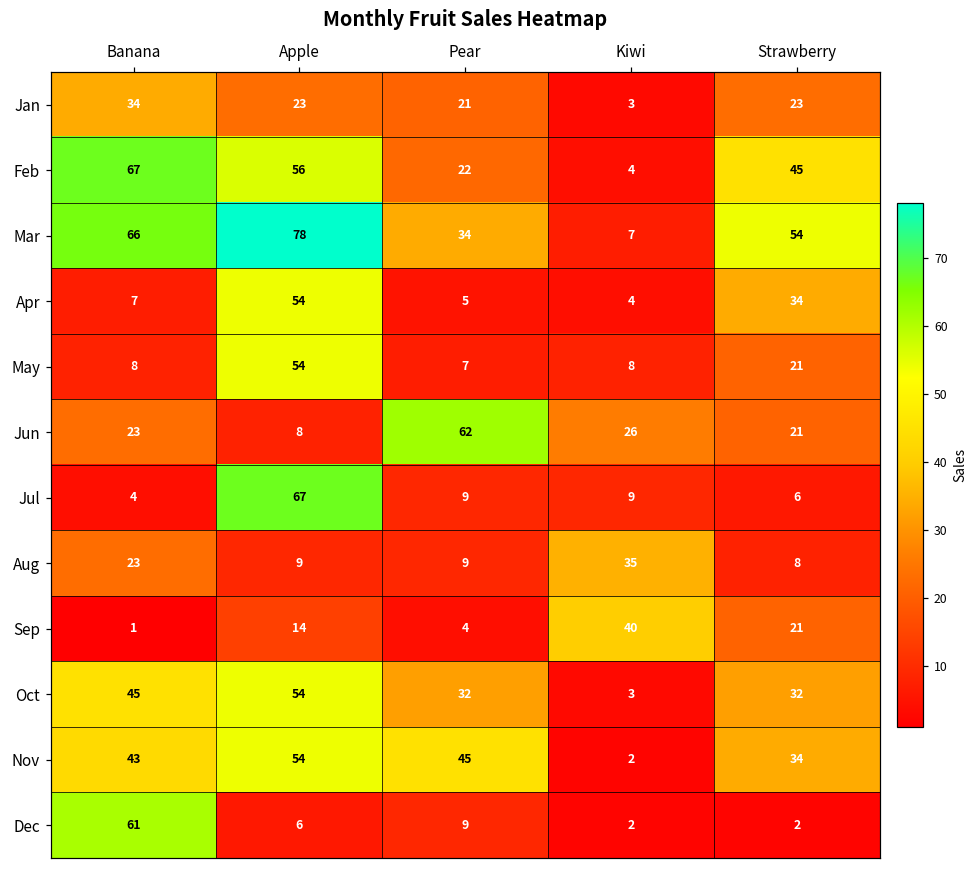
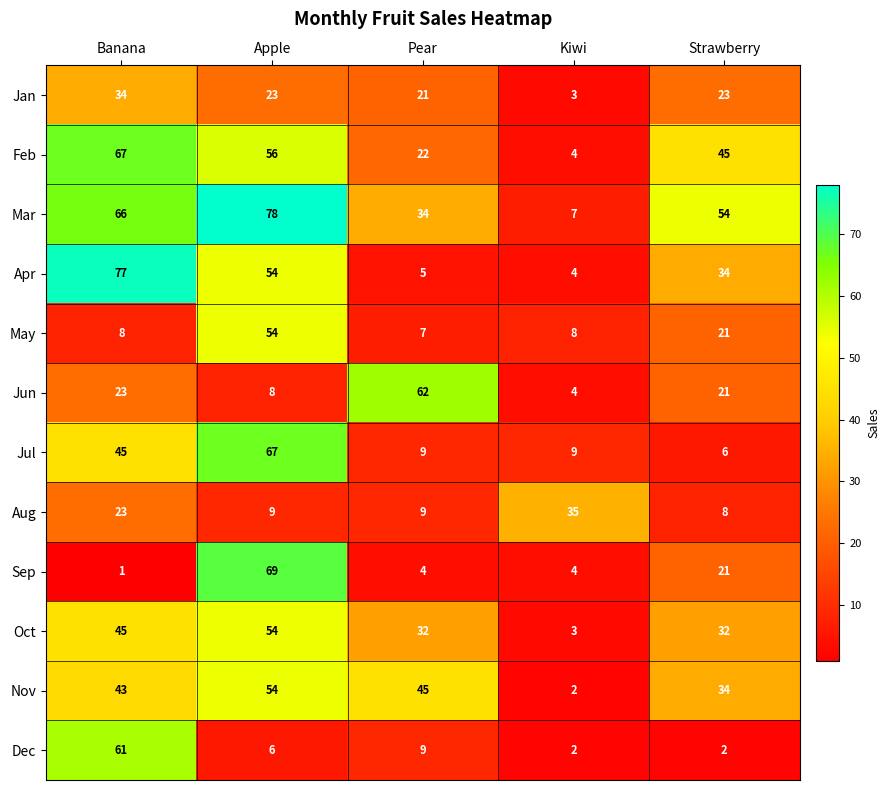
  {
    "Jan": {
      "Banana": 34,
      "Apple": 23,
      "Pear": 21,
      "Kiwi": 3,
      "Strawberry": 23
    },
    "Feb": {
      "Banana": 67,
      "Apple": 56,
      "Pear": 22,
      "Kiwi": 4,
      "Strawberry": 45
    },
    "Mar": {
      "Banana": 66,
      "Apple": 78,
      "Pear": 34,
      "Kiwi": 7,
      "Strawberry": 54
    },
    "Apr": {
-     "Banana": 7,
+     "Banana": 77,
      "Apple": 54,
      "Pear": 5,
      "Kiwi": 4,
      "Strawberry": 34
    },
    "May": {
      "Banana": 8,
      "Apple": 54,
      "Pear": 7,
      "Kiwi": 8,
      "Strawberry": 21
    },
    "Jun": {
      "Banana": 23,
      "Apple": 8,
      "Pear": 62,
-     "Kiwi": 26,
+     "Kiwi": 4,
      "Strawberry": 21
    },
    "Jul": {
-     "Banana": 4,
+     "Banana": 45,
      "Apple": 67,
      "Pear": 9,
      "Kiwi": 9,
      "Strawberry": 6
    },
    "Aug": {
      "Banana": 23,
      "Apple": 9,
      "Pear": 9,
      "Kiwi": 35,
      "Strawberry": 8
    },
    "Sep": {
      "Banana": 1,
-     "Apple": 14,
+     "Apple": 69,
      "Pear": 4,
-     "Kiwi": 40,
+     "Kiwi": 4,
      "Strawberry": 21
    },
    "Oct": {
      "Banana": 45,
      "Apple": 54,
      "Pear": 32,
      "Kiwi": 3,
      "Strawberry": 32
    },
    "Nov": {
      "Banana": 43,
      "Apple": 54,
      "Pear": 45,
      "Kiwi": 2,
      "Strawberry": 34
    },
    "Dec": {
      "Banana": 61,
      "Apple": 6,
      "Pear": 9,
      "Kiwi": 2,
      "Strawberry": 2
    }
  }
